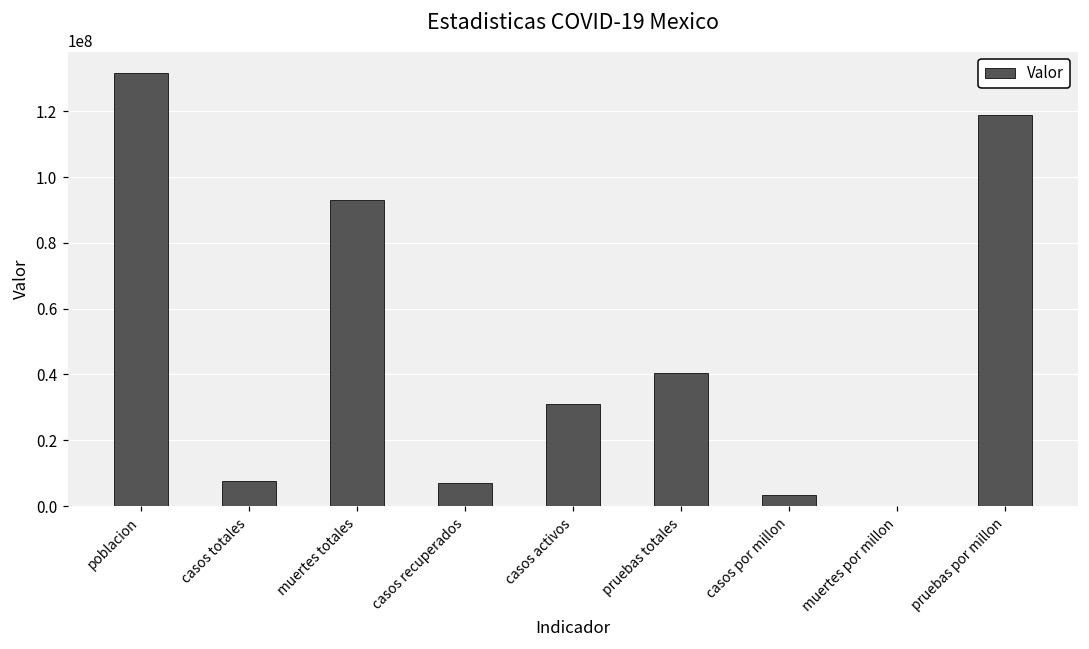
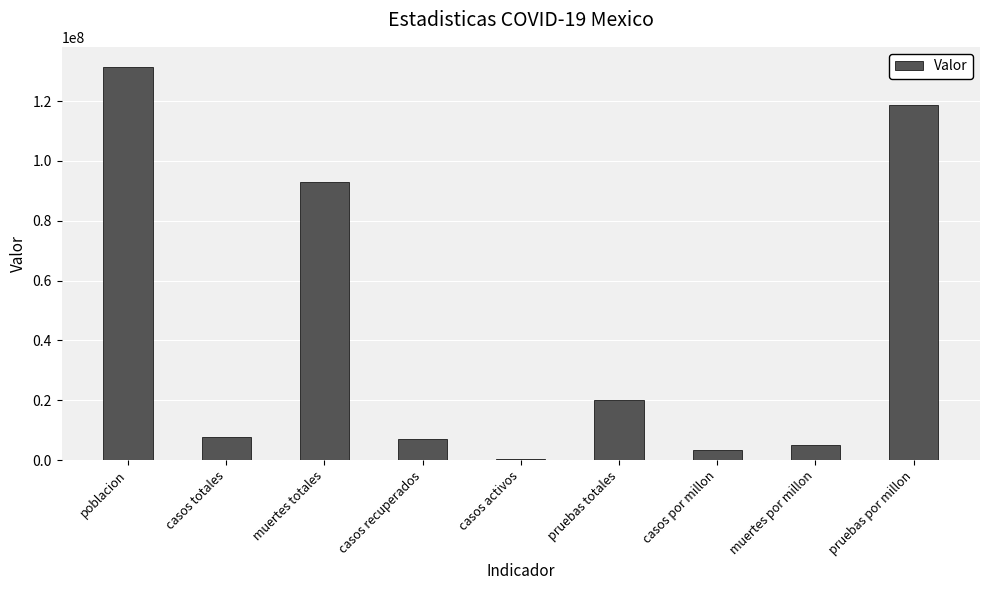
  {
    "poblacion": 132000000,
    "casos totales": 8000000,
    "muertes totales": 93000000,
    "casos recuperados": 7000000,
-   "casos activos": 31000000,
-   "pruebas totales": 40000000,
+   "casos activos": 0,
+   "pruebas totales": 20000000,
    "casos por millon": 3000000,
-   "muertes por millon": 0,
+   "muertes por millon": 5000000,
    "pruebas por millon": 119000000
  }
